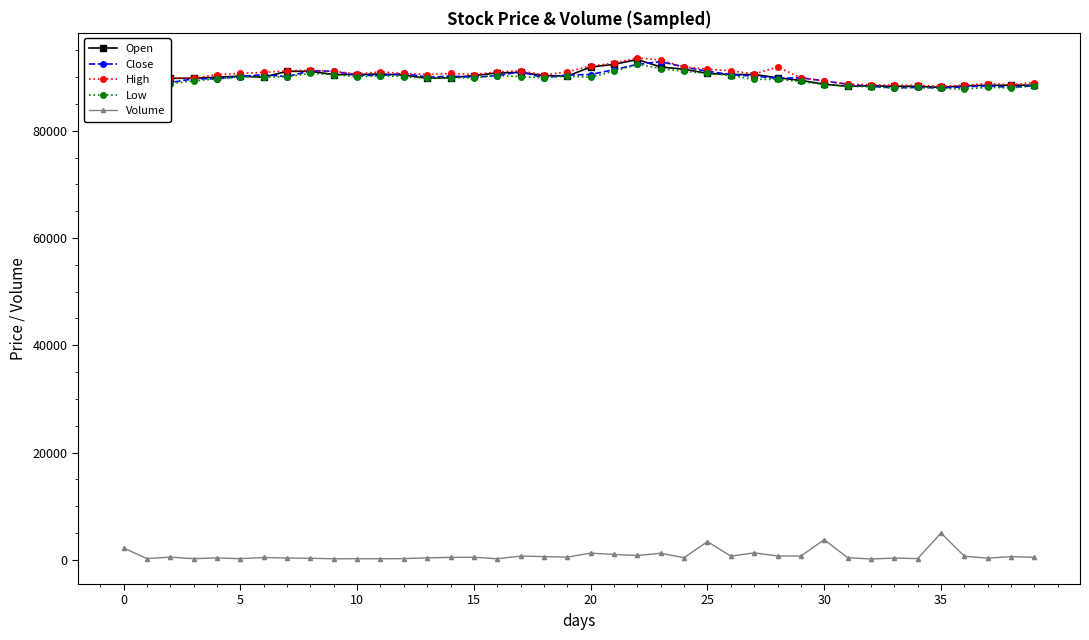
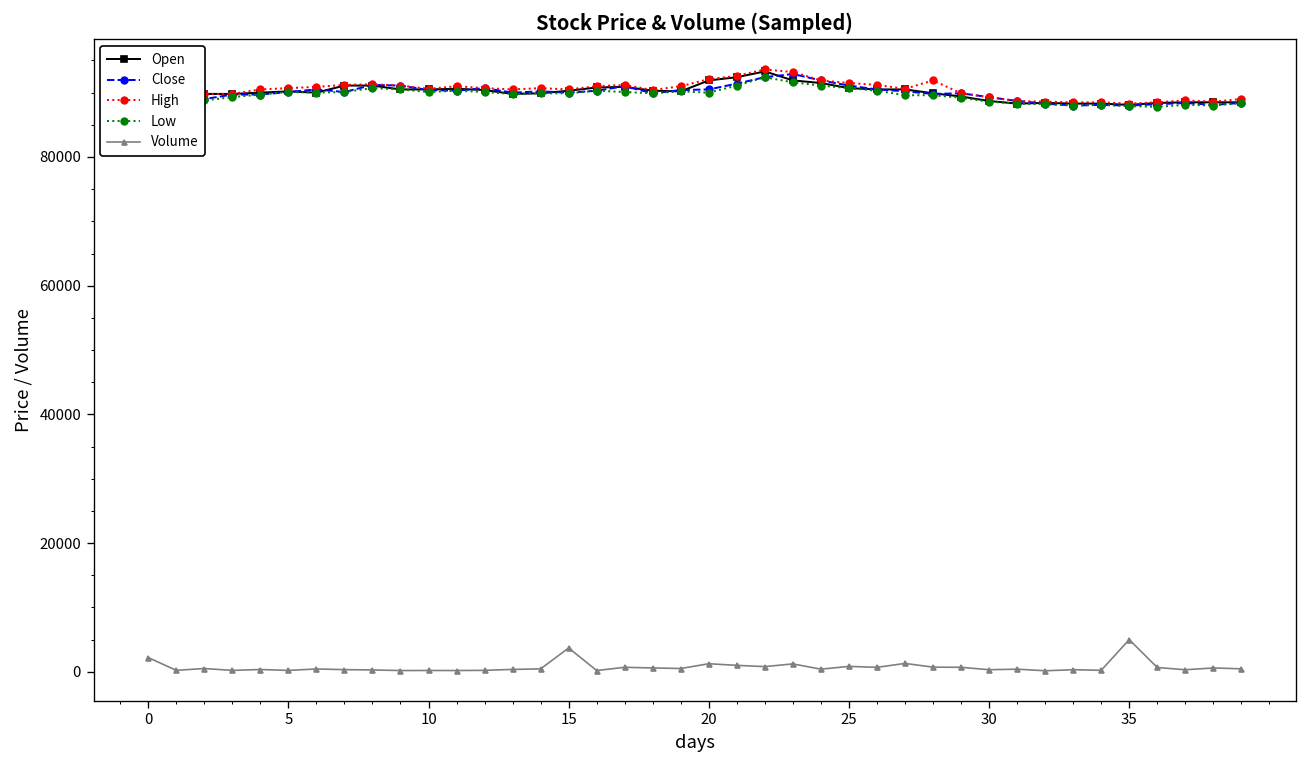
  {
    "Close": {
      "20": 91000
    },
    "High": {
      "5": 91000
    },
    "Low": {
      "20": 90000
    },
    "Volume": {
      "0": 2000,
      "5": 0,
      "10": 0,
-     "15": 0,
+     "15": 4000,
      "20": 1000,
-     "25": 3000,
-     "30": 4000,
+     "25": 1000,
+     "30": 0,
      "35": 5000
    }
  }
